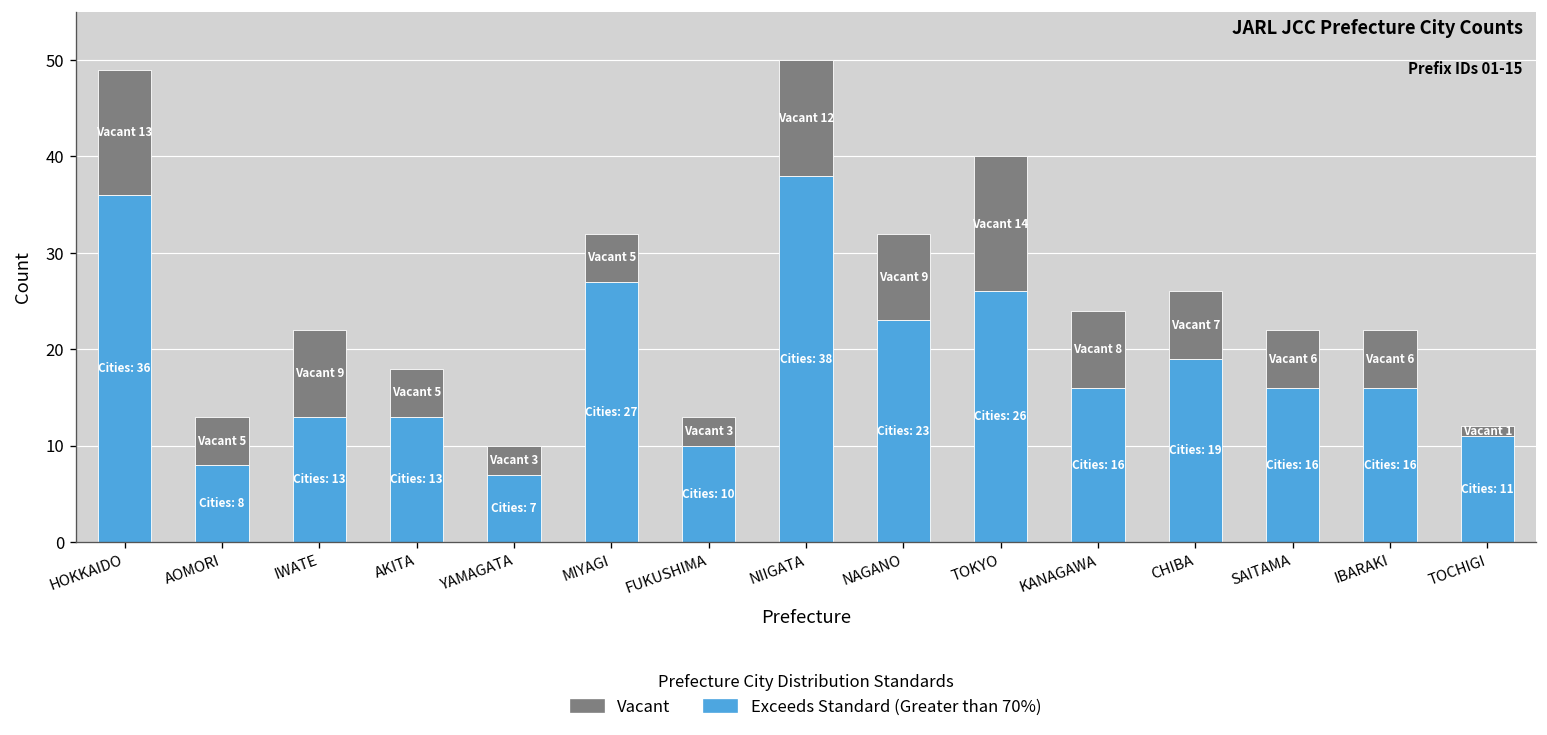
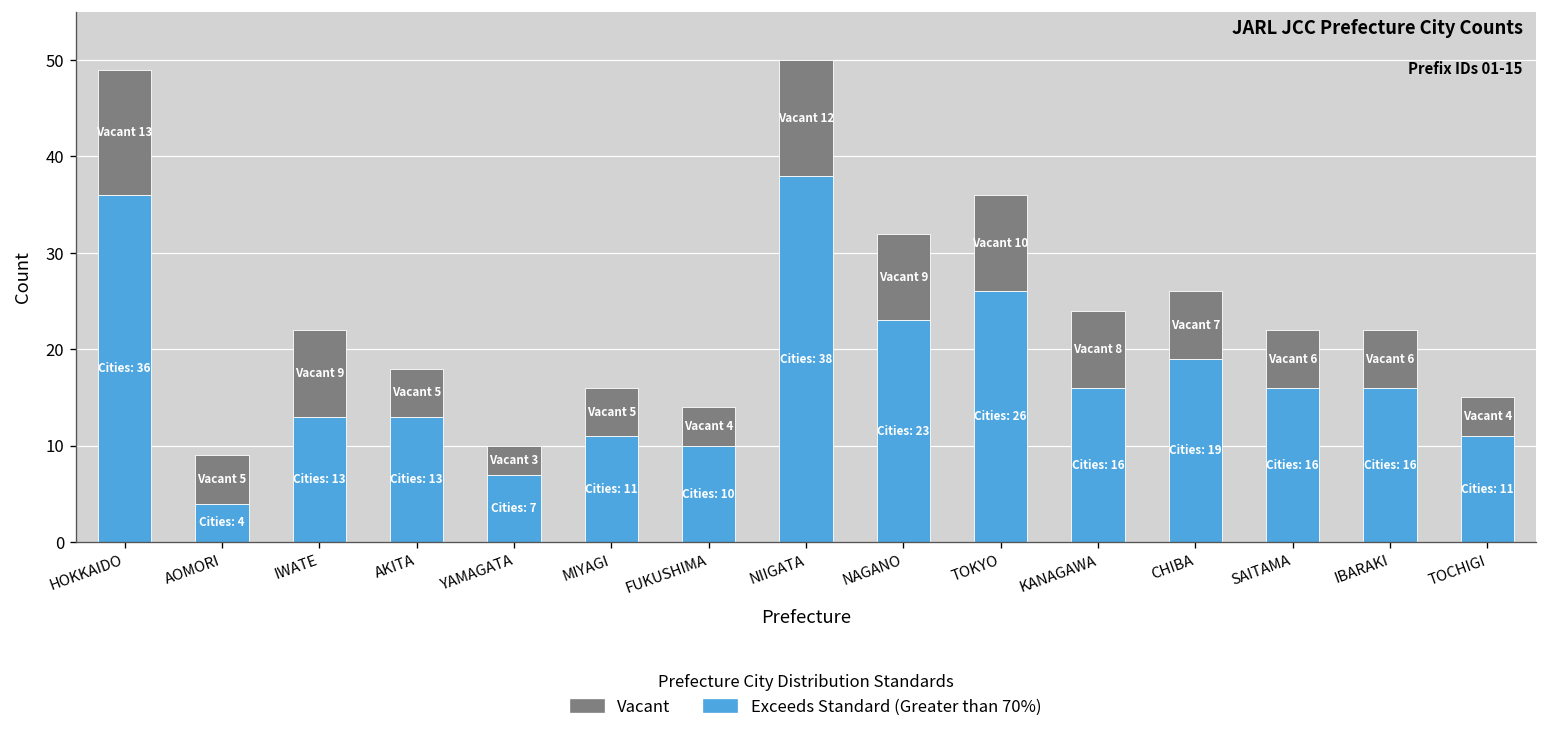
  {
    "Exceeds Standard (Greater than 70%)": {
      "HOKKAIDO": 36,
-     "AOMORI": 8,
+     "AOMORI": 4,
      "IWATE": 13,
      "AKITA": 13,
      "YAMAGATA": 7,
-     "MIYAGI": 27,
+     "MIYAGI": 11,
      "FUKUSHIMA": 10,
      "NIIGATA": 38,
      "NAGANO": 23,
      "TOKYO": 26,
      "KANAGAWA": 16,
      "CHIBA": 19,
      "SAITAMA": 16,
      "IBARAKI": 16,
      "TOCHIGI": 11
    },
    "Vacant": {
      "HOKKAIDO": 13,
      "AOMORI": 5,
      "IWATE": 9,
      "AKITA": 5,
      "YAMAGATA": 3,
      "MIYAGI": 5,
-     "FUKUSHIMA": 3,
+     "FUKUSHIMA": 4,
      "NIIGATA": 12,
      "NAGANO": 9,
-     "TOKYO": 14,
+     "TOKYO": 10,
      "KANAGAWA": 8,
      "CHIBA": 7,
      "SAITAMA": 6,
      "IBARAKI": 6,
-     "TOCHIGI": 1
+     "TOCHIGI": 4
    }
  }
